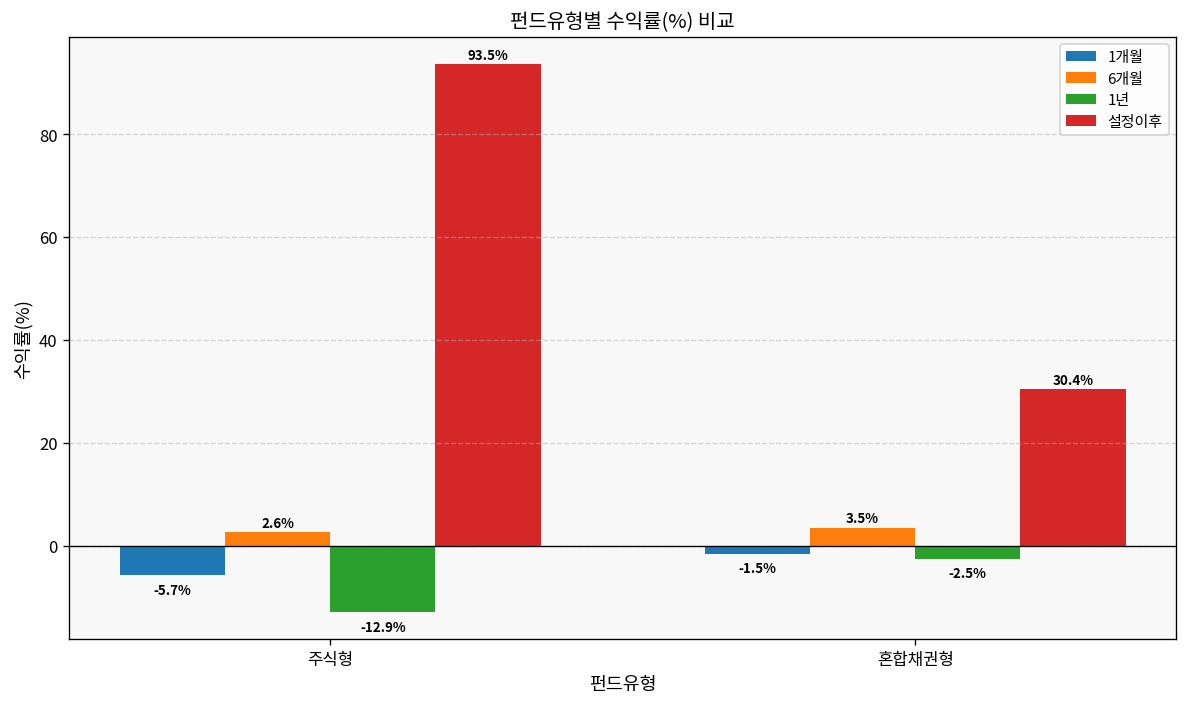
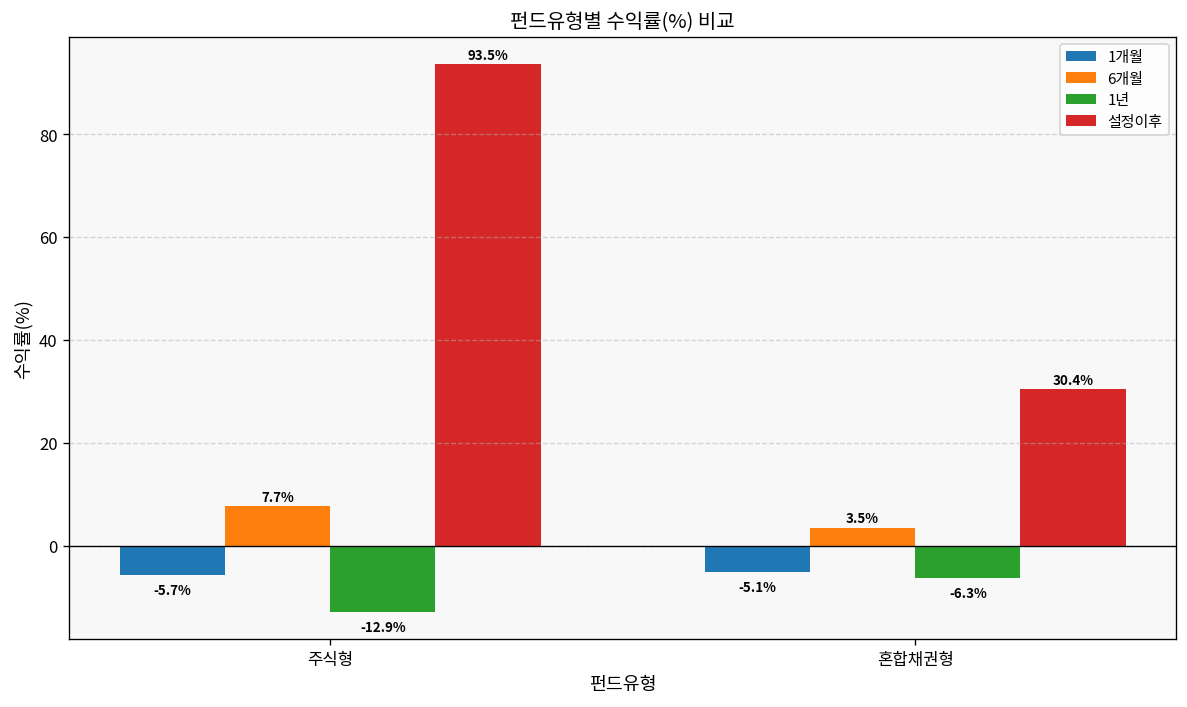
  {
    "1개월": {
      "주식형": "-5.7%",
-     "혼합채권형": "-1.5%"
+     "혼합채권형": "-5.1%"
    },
    "6개월": {
-     "주식형": "2.6%",
+     "주식형": "7.7%",
      "혼합채권형": "3.5%"
    },
    "1년": {
      "주식형": "-12.9%",
-     "혼합채권형": "-2.5%"
+     "혼합채권형": "-6.3%"
    },
    "설정이후": {
      "주식형": "93.5%",
      "혼합채권형": "30.4%"
    }
  }
